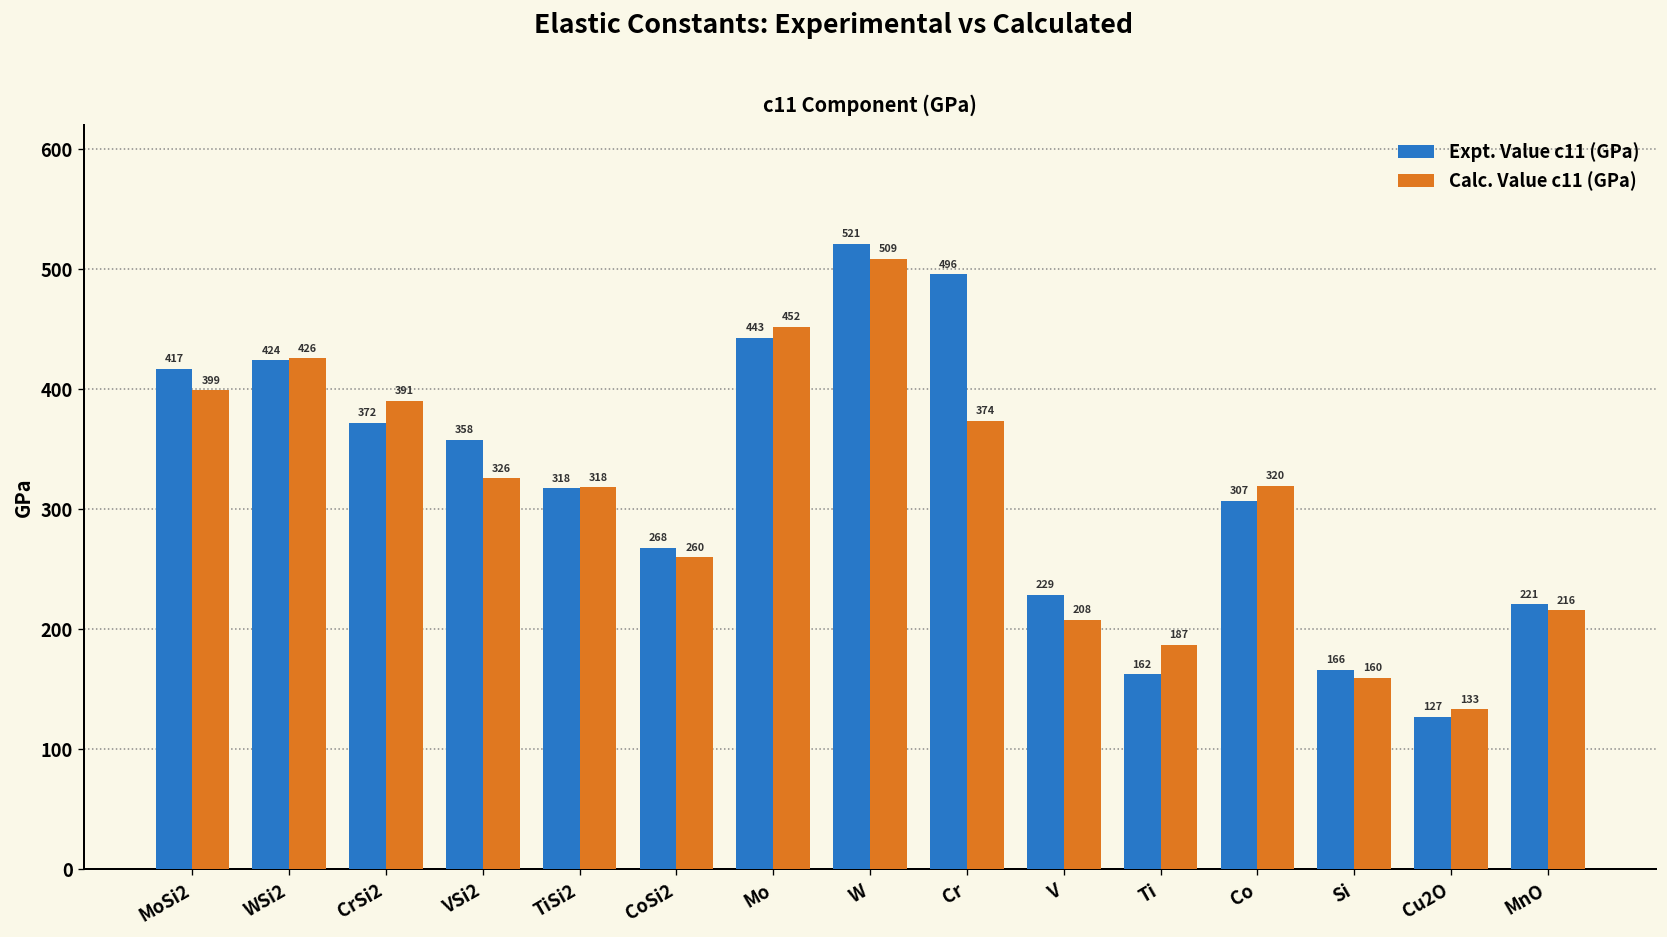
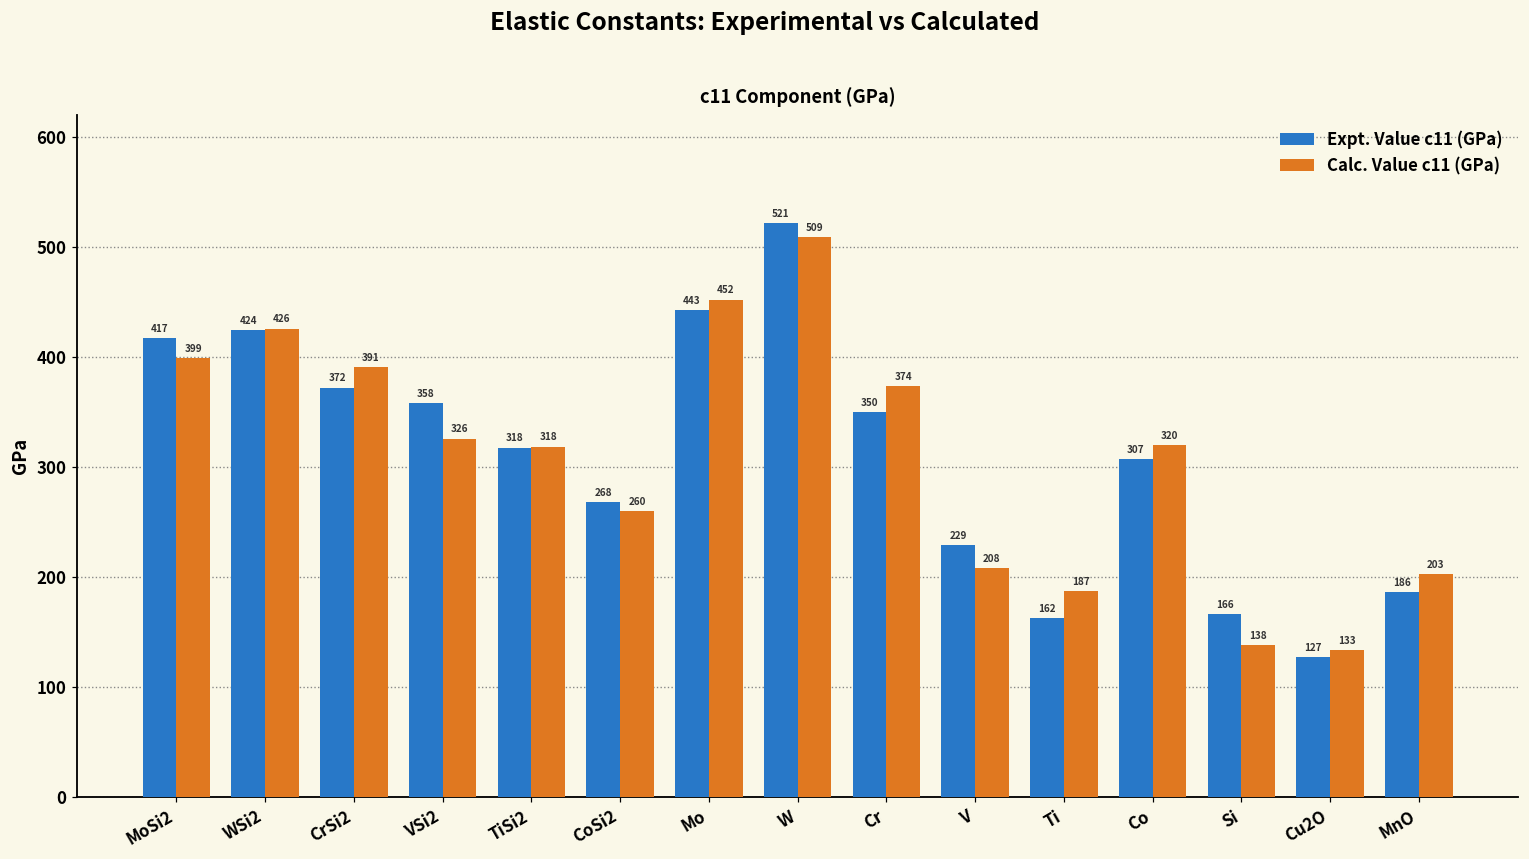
  {
    "Expt. Value c11 (GPa)": {
      "MoSi2": 417,
      "WSi2": 424,
      "CrSi2": 372,
      "VSi2": 358,
      "TiSi2": 318,
      "CoSi2": 268,
      "Mo": 443,
      "W": 521,
-     "Cr": 496,
+     "Cr": 350,
      "V": 229,
      "Ti": 162,
      "Co": 307,
      "Si": 166,
      "Cu2O": 127,
-     "MnO": 221
+     "MnO": 186
    },
    "Calc. Value c11 (GPa)": {
      "MoSi2": 399,
      "WSi2": 426,
      "CrSi2": 391,
      "VSi2": 326,
      "TiSi2": 318,
      "CoSi2": 260,
      "Mo": 452,
      "W": 509,
      "Cr": 374,
      "V": 208,
      "Ti": 187,
      "Co": 320,
-     "Si": 160,
+     "Si": 138,
      "Cu2O": 133,
-     "MnO": 216
+     "MnO": 203
    }
  }
